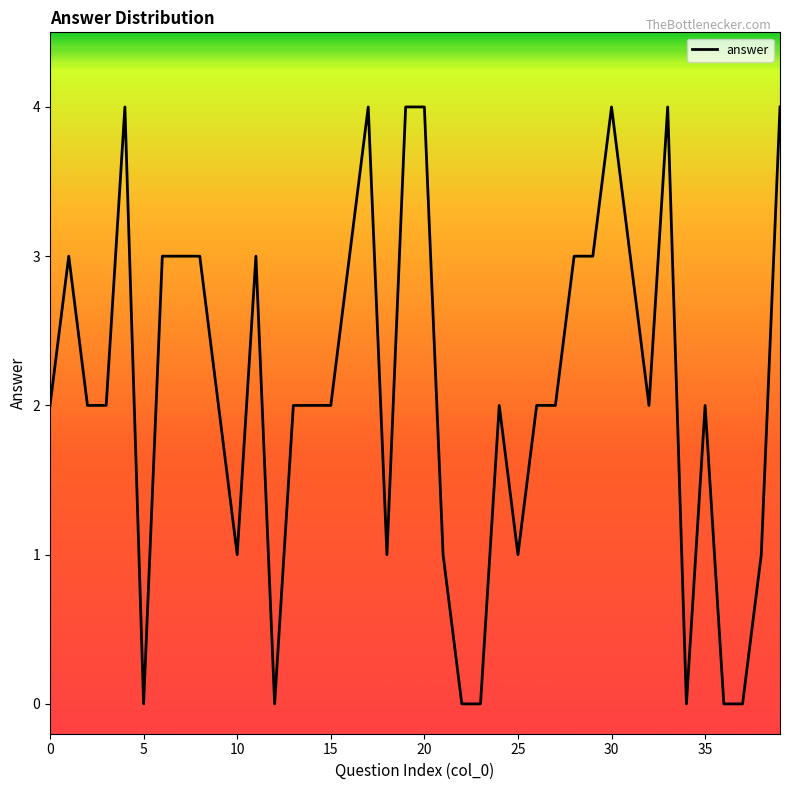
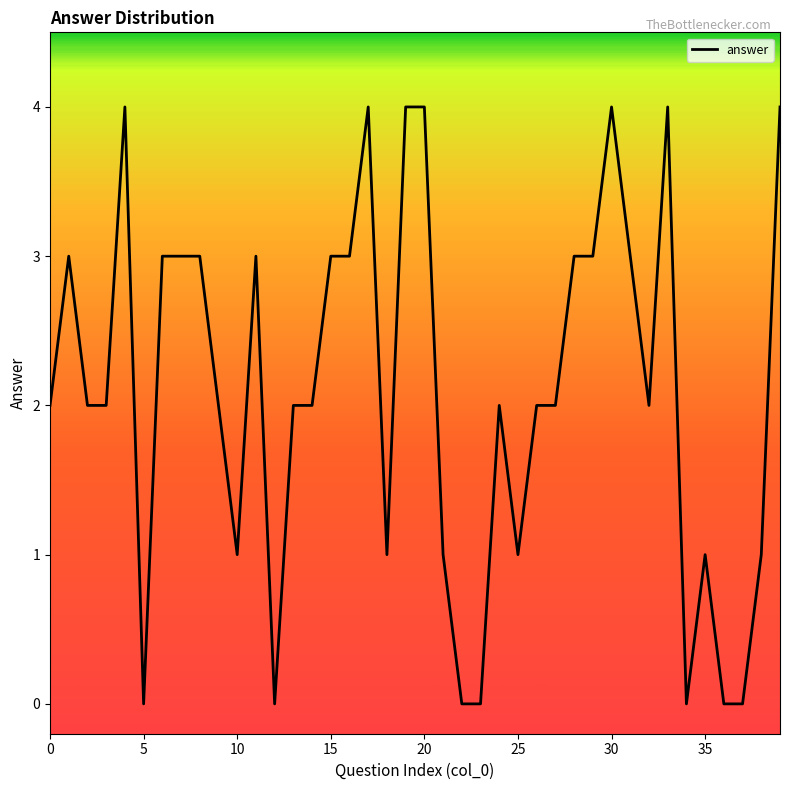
  {
    "0": 2,
    "5": 0,
    "10": 1,
-   "15": 2,
+   "15": 3,
    "20": 4,
    "25": 1,
    "30": 4,
-   "35": 2
+   "35": 1
  }
